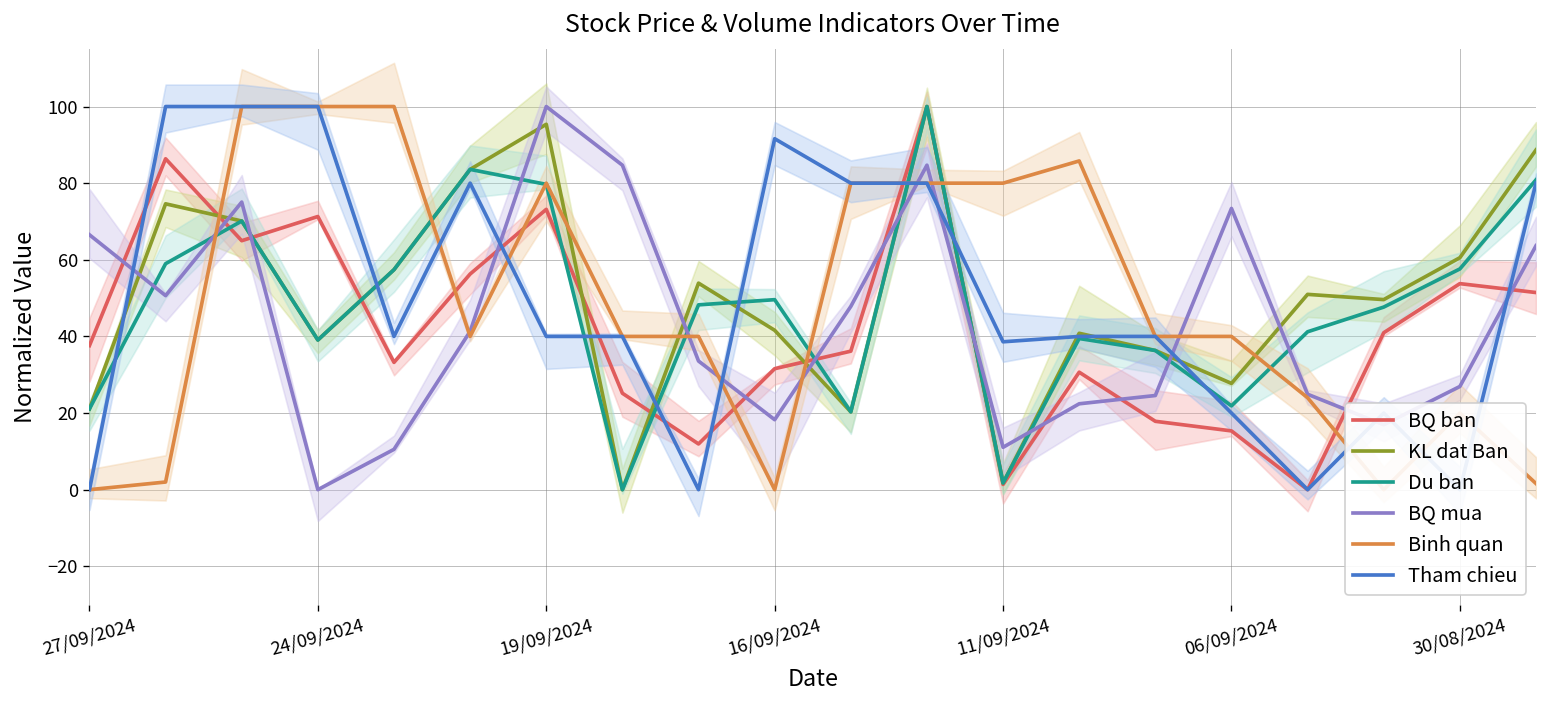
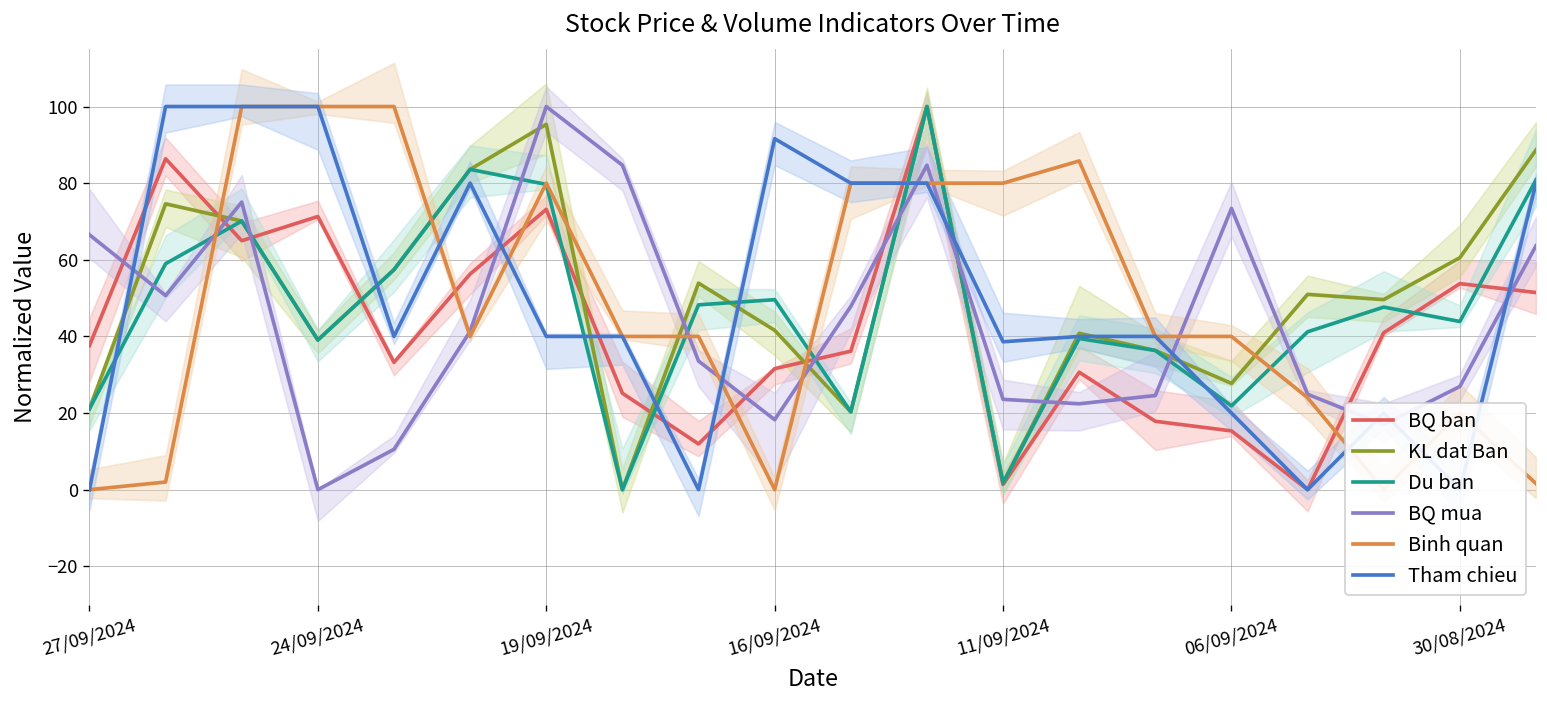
  {
    "KL dat Ban": {
      "19/09/2024": 95,
      "16/09/2024": 42,
      "06/09/2024": 28
    },
    "Du ban": {
      "16/09/2024": 50,
-     "30/08/2024": 58
+     "30/08/2024": 44
    },
    "BQ mua": {
      "27/09/2024": 67,
      "19/09/2024": 100,
      "16/09/2024": 18,
-     "11/09/2024": 11,
+     "11/09/2024": 24,
      "06/09/2024": 73
    },
    "Tham chieu": {
      "16/09/2024": 92,
      "11/09/2024": 39,
      "06/09/2024": 20
    }
  }
